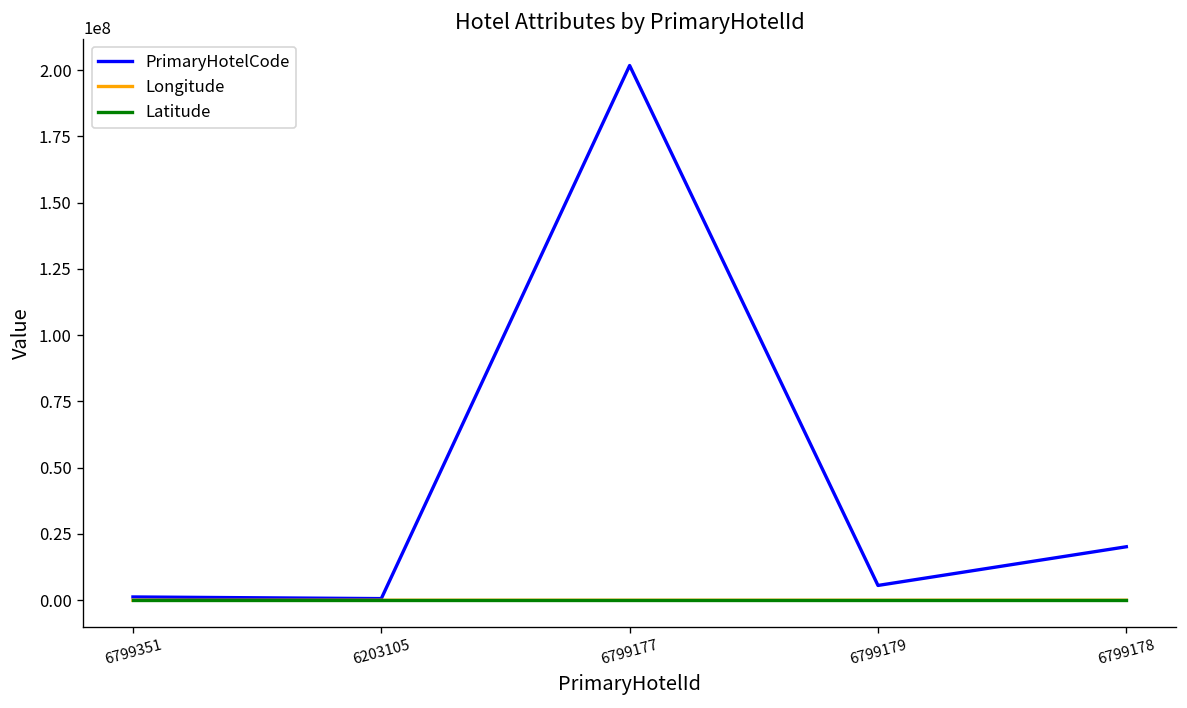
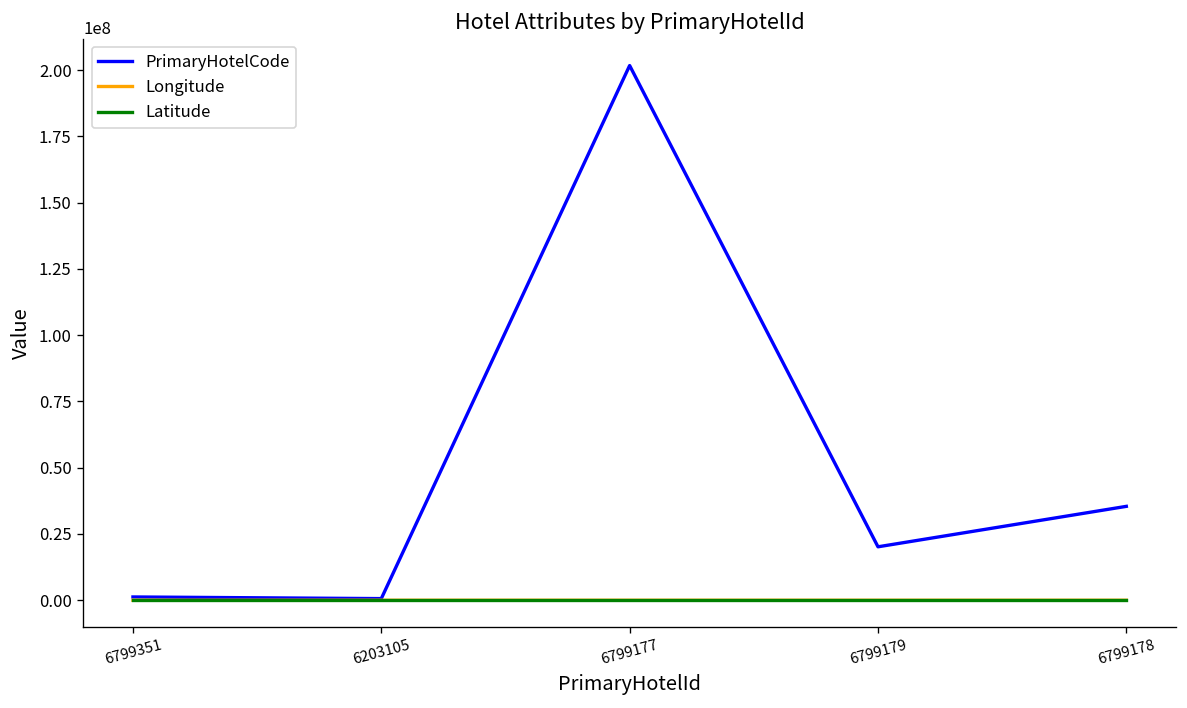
  {
    "PrimaryHotelCode": {
      "6799351": 1000000,
      "6799177": 202000000,
-     "6799179": 6000000,
-     "6799178": 20000000
+     "6799179": 20000000,
+     "6799178": 35000000
    },
    "Latitude": {
      "6799351": 0,
      "6799177": 0,
      "6799179": 0,
      "6799178": 0
    }
  }
